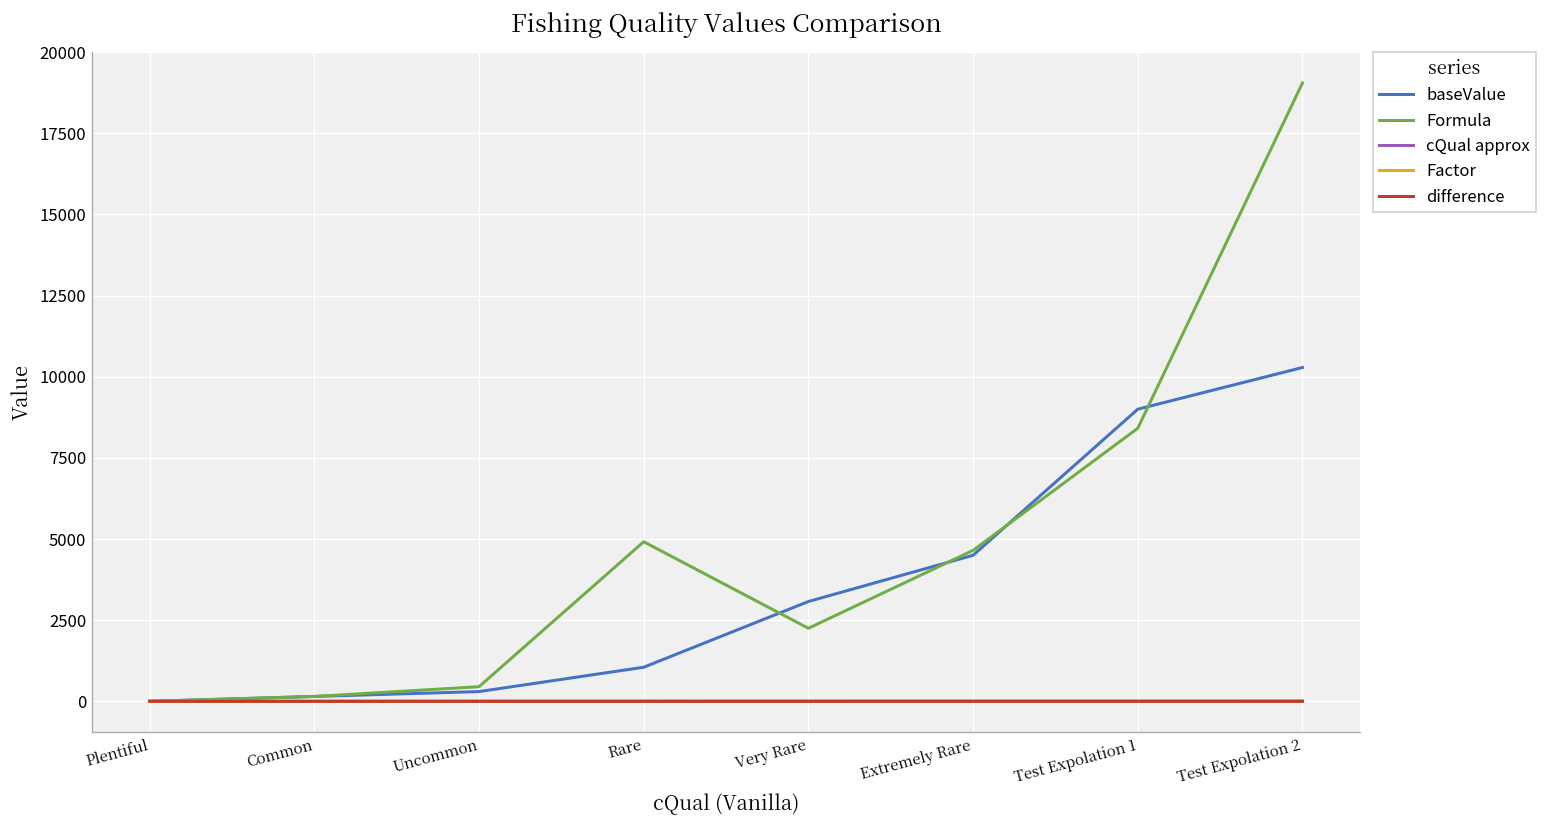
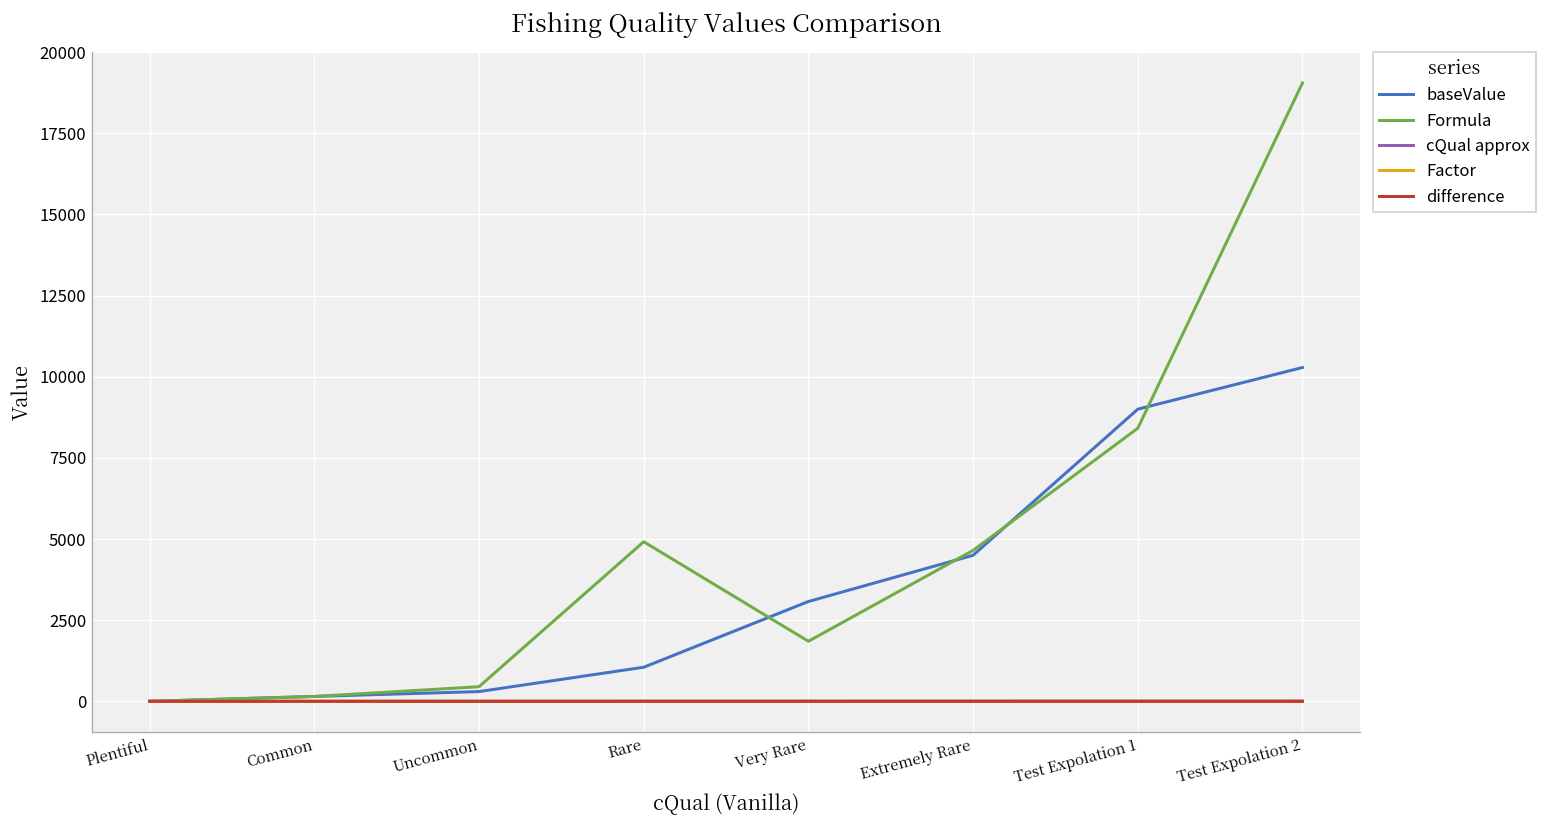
  {
    "baseValue": {
      "Uncommon": 300,
      "Rare": 1100,
      "Very Rare": 3100,
      "Extremely Rare": 4500,
      "Test Expolation 1": 9000,
      "Test Expolation 2": 10300
    },
    "Formula": {
      "Uncommon": 500,
      "Rare": 4900,
-     "Very Rare": 2300,
+     "Very Rare": 1900,
      "Extremely Rare": 4700,
      "Test Expolation 1": 8400,
      "Test Expolation 2": 19100
    },
    "difference": {
      "Common": 0,
      "Uncommon": 0,
      "Rare": 0,
      "Very Rare": 0,
      "Extremely Rare": 0,
      "Test Expolation 1": 0,
      "Test Expolation 2": 0
    }
  }
